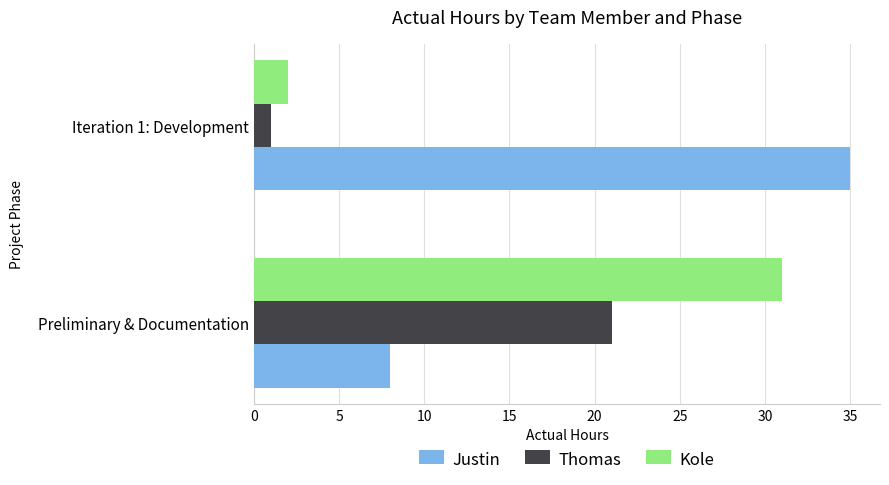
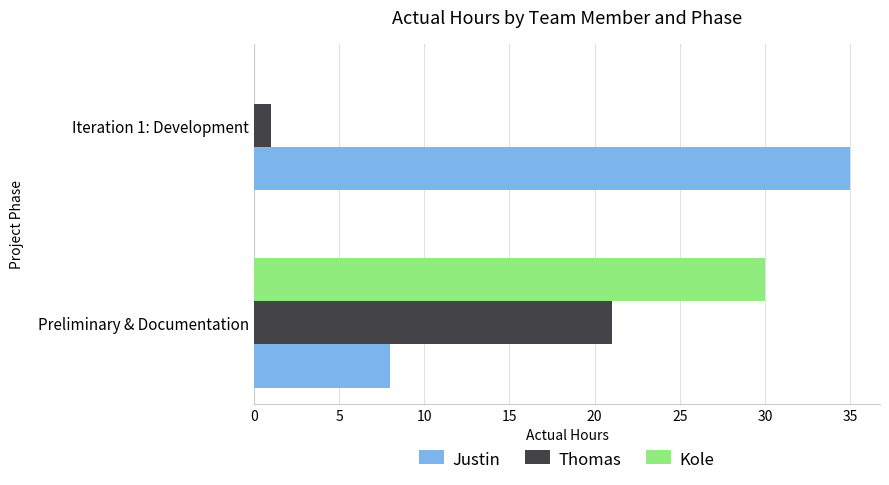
  {
    "Justin": {
      "Iteration 1: Development": 35,
      "Preliminary & Documentation": 8
    },
    "Thomas": {
      "Iteration 1: Development": 1,
      "Preliminary & Documentation": 21
    },
    "Kole": {
-     "Iteration 1: Development": 2,
-     "Preliminary & Documentation": 31
+     "Iteration 1: Development": 0,
+     "Preliminary & Documentation": 30
    }
  }
